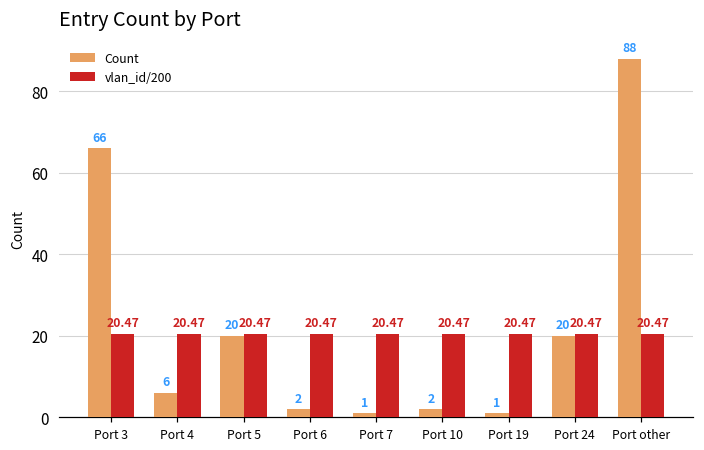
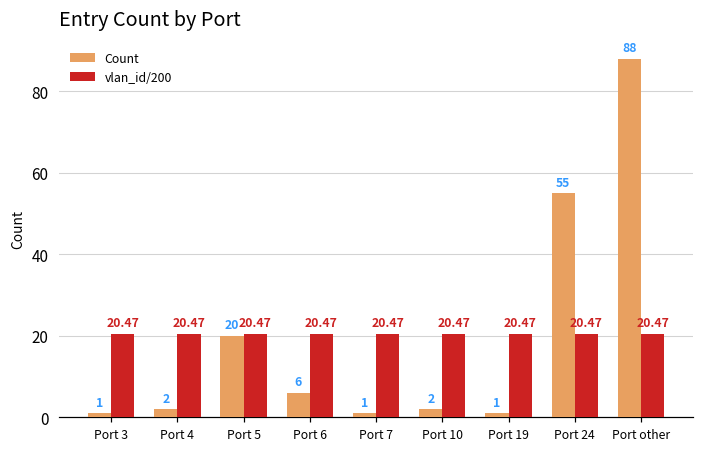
  {
    "Count": {
-     "Port 3": 66,
-     "Port 4": 6,
+     "Port 3": 1,
+     "Port 4": 2,
      "Port 5": 20,
-     "Port 6": 2,
+     "Port 6": 6,
      "Port 7": 1,
      "Port 10": 2,
      "Port 19": 1,
-     "Port 24": 20,
+     "Port 24": 55,
      "Port other": 88
    },
    "vlan_id/200": {
      "Port 3": 20.47,
      "Port 4": 20.47,
      "Port 5": 20.47,
      "Port 6": 20.47,
      "Port 7": 20.47,
      "Port 10": 20.47,
      "Port 19": 20.47,
      "Port 24": 20.47,
      "Port other": 20.47
    }
  }
